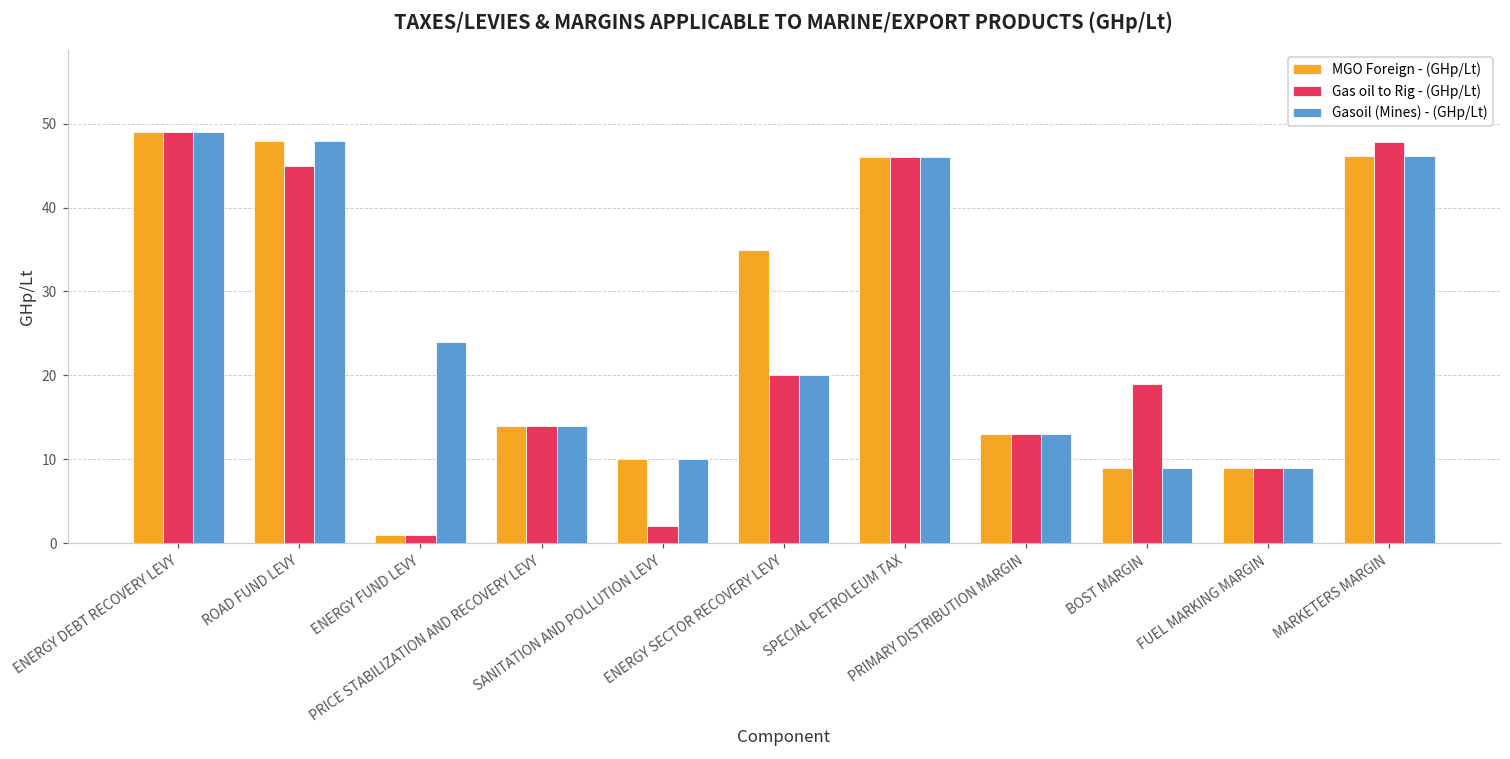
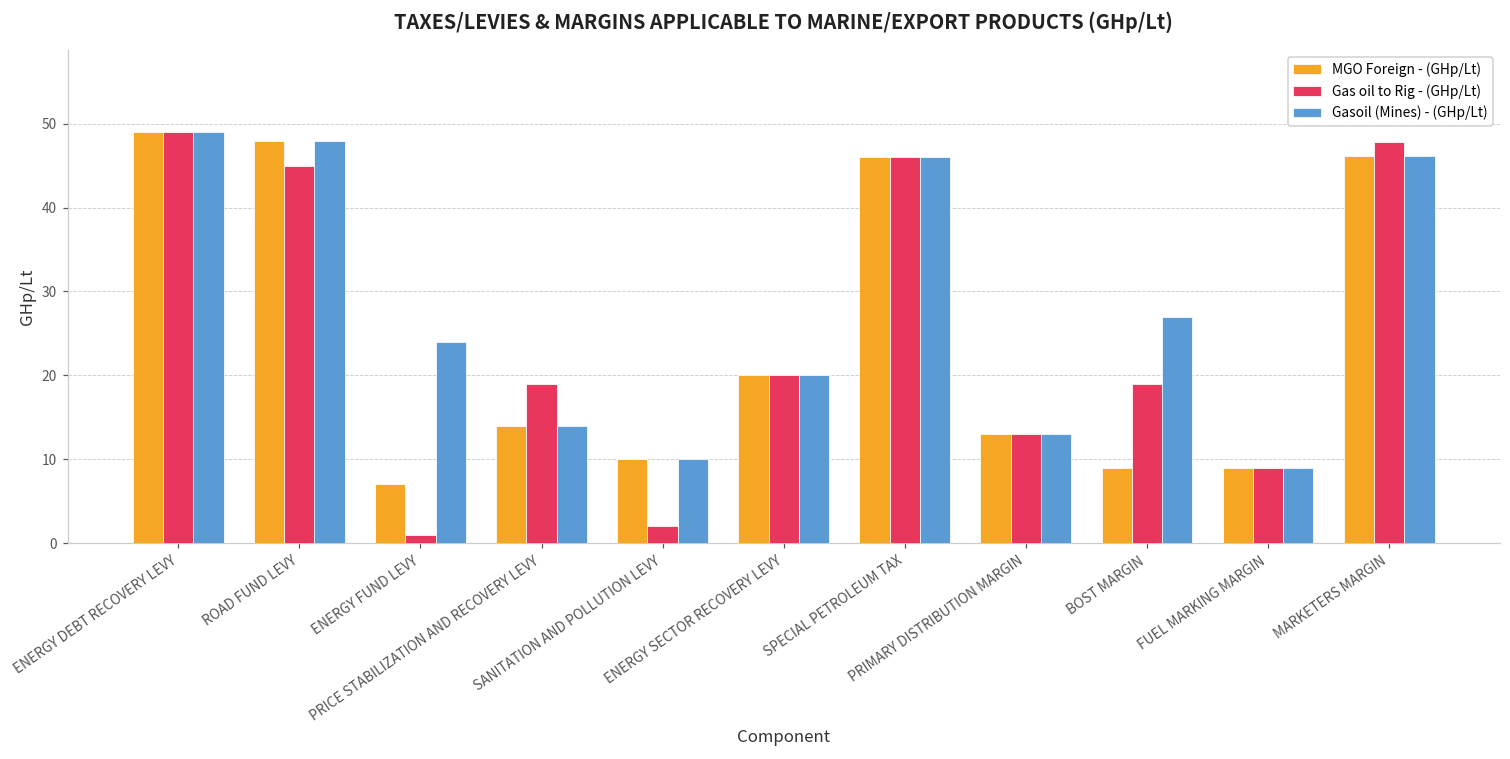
  {
    "MGO Foreign - (GHp/Lt)": {
      "ENERGY DEBT RECOVERY LEVY": 49,
      "ROAD FUND LEVY": 48,
-     "ENERGY FUND LEVY": 1,
+     "ENERGY FUND LEVY": 7,
      "PRICE STABILIZATION AND RECOVERY LEVY": 14,
      "SANITATION AND POLLUTION LEVY": 10,
-     "ENERGY SECTOR RECOVERY LEVY": 35,
+     "ENERGY SECTOR RECOVERY LEVY": 20,
      "SPECIAL PETROLEUM TAX": 46,
      "PRIMARY DISTRIBUTION MARGIN": 13,
      "BOST MARGIN": 9,
      "FUEL MARKING MARGIN": 9,
      "MARKETERS MARGIN": 46
    },
    "Gas oil to Rig - (GHp/Lt)": {
      "ENERGY DEBT RECOVERY LEVY": 49,
      "ROAD FUND LEVY": 45,
      "ENERGY FUND LEVY": 1,
-     "PRICE STABILIZATION AND RECOVERY LEVY": 14,
+     "PRICE STABILIZATION AND RECOVERY LEVY": 19,
      "SANITATION AND POLLUTION LEVY": 2,
      "ENERGY SECTOR RECOVERY LEVY": 20,
      "SPECIAL PETROLEUM TAX": 46,
      "PRIMARY DISTRIBUTION MARGIN": 13,
      "BOST MARGIN": 19,
      "FUEL MARKING MARGIN": 9,
      "MARKETERS MARGIN": 48
    },
    "Gasoil (Mines) - (GHp/Lt)": {
      "ENERGY DEBT RECOVERY LEVY": 49,
      "ROAD FUND LEVY": 48,
      "ENERGY FUND LEVY": 24,
      "PRICE STABILIZATION AND RECOVERY LEVY": 14,
      "SANITATION AND POLLUTION LEVY": 10,
      "ENERGY SECTOR RECOVERY LEVY": 20,
      "SPECIAL PETROLEUM TAX": 46,
      "PRIMARY DISTRIBUTION MARGIN": 13,
-     "BOST MARGIN": 9,
+     "BOST MARGIN": 27,
      "FUEL MARKING MARGIN": 9,
      "MARKETERS MARGIN": 46
    }
  }
